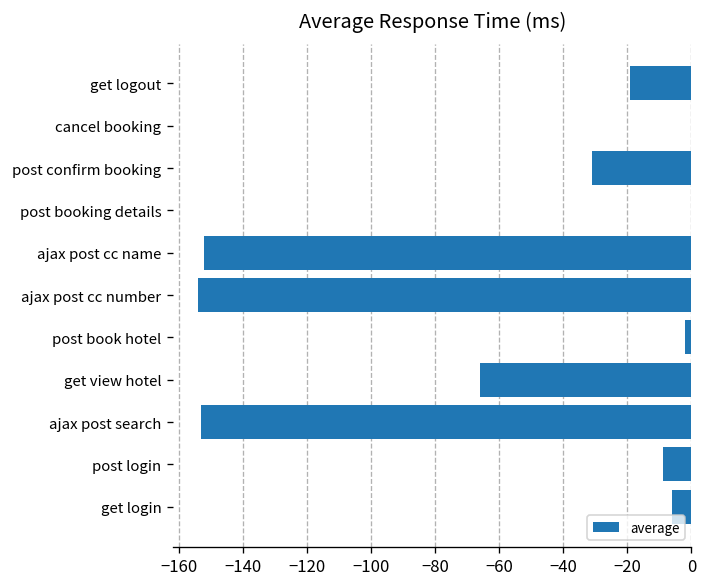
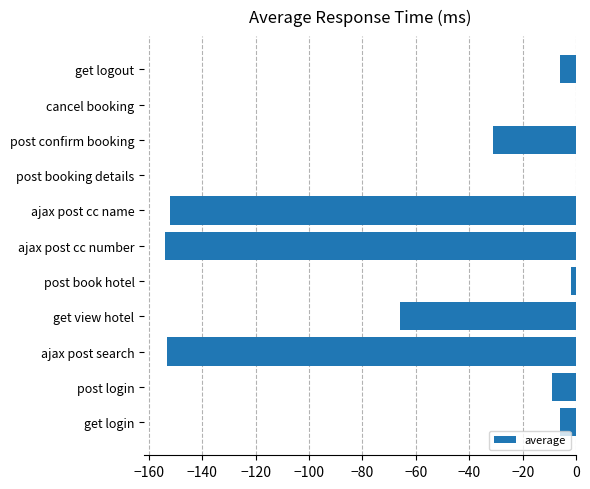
  {
-   "get logout": -19,
+   "get logout": -6,
    "cancel booking": 0,
    "post confirm booking": -31,
    "post booking details": 0,
    "ajax post cc name": -152,
    "ajax post cc number": -154,
    "post book hotel": -2,
    "get view hotel": -66,
    "ajax post search": -153,
    "post login": -9,
    "get login": -6
  }
